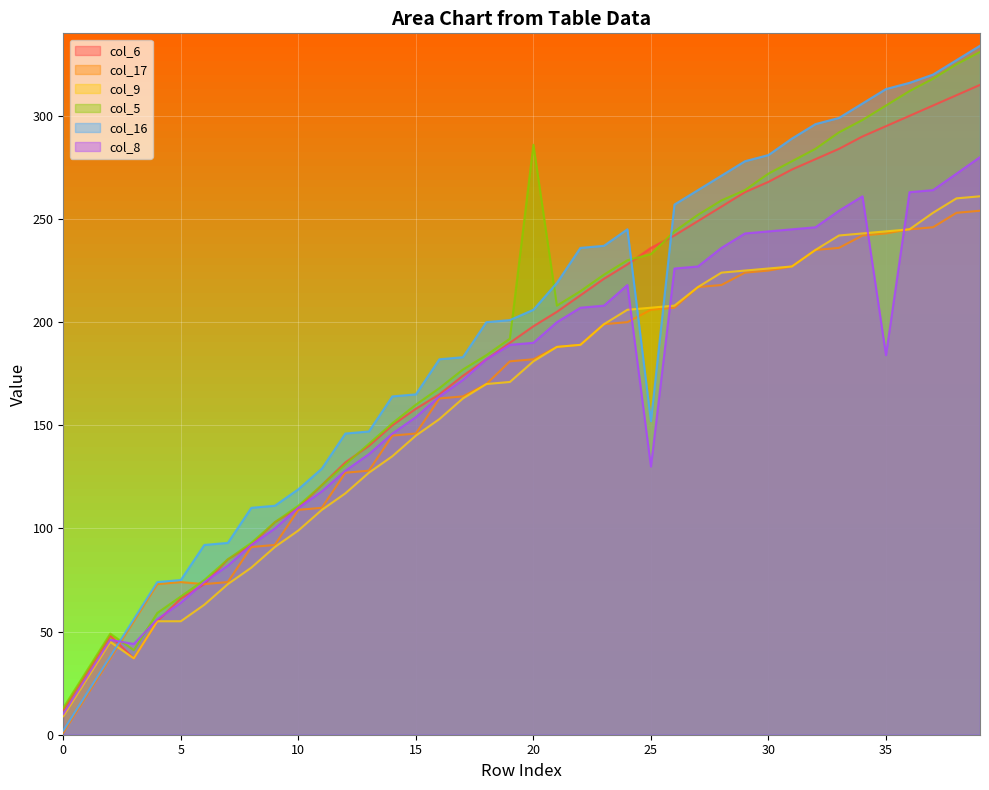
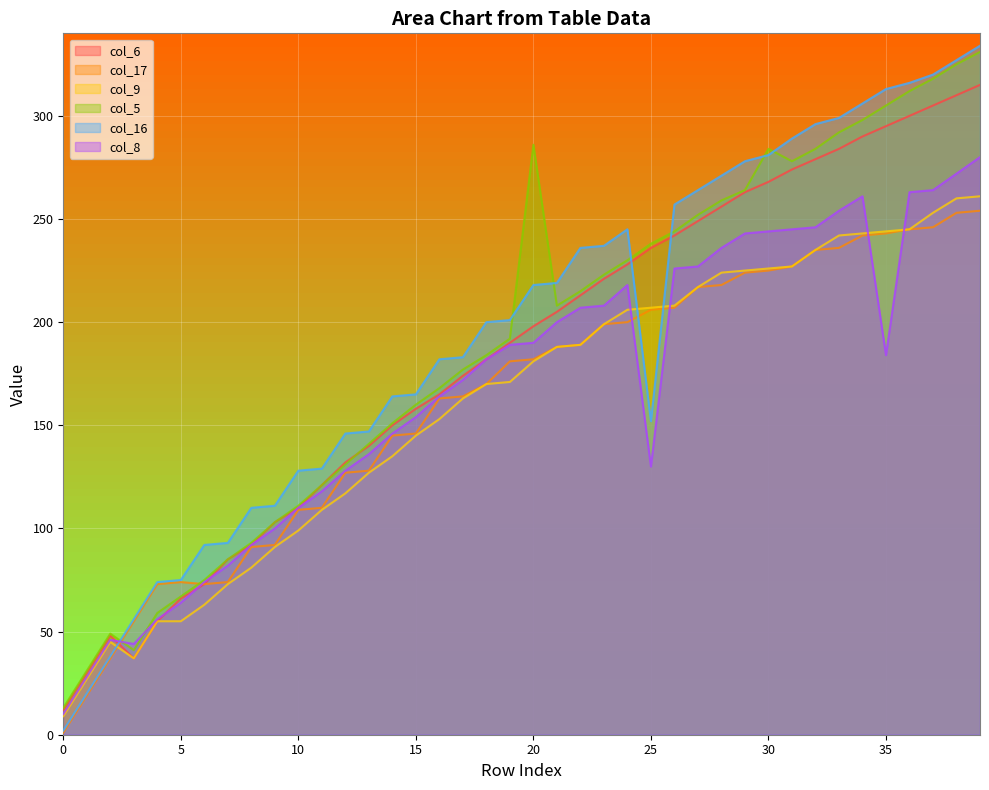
  {
    "col_5": {
      "15": 160,
      "20": 286,
-     "25": 233,
-     "30": 272,
+     "25": 238,
+     "30": 284,
      "35": 305
    },
    "col_16": {
-     "10": 119,
+     "10": 128,
      "15": 165,
-     "20": 206,
+     "20": 218,
      "25": 152,
      "30": 281,
      "35": 313
    },
    "col_8": {
      "5": 64,
      "15": 154,
      "20": 190,
      "25": 130,
      "30": 244,
      "35": 184
    }
  }
